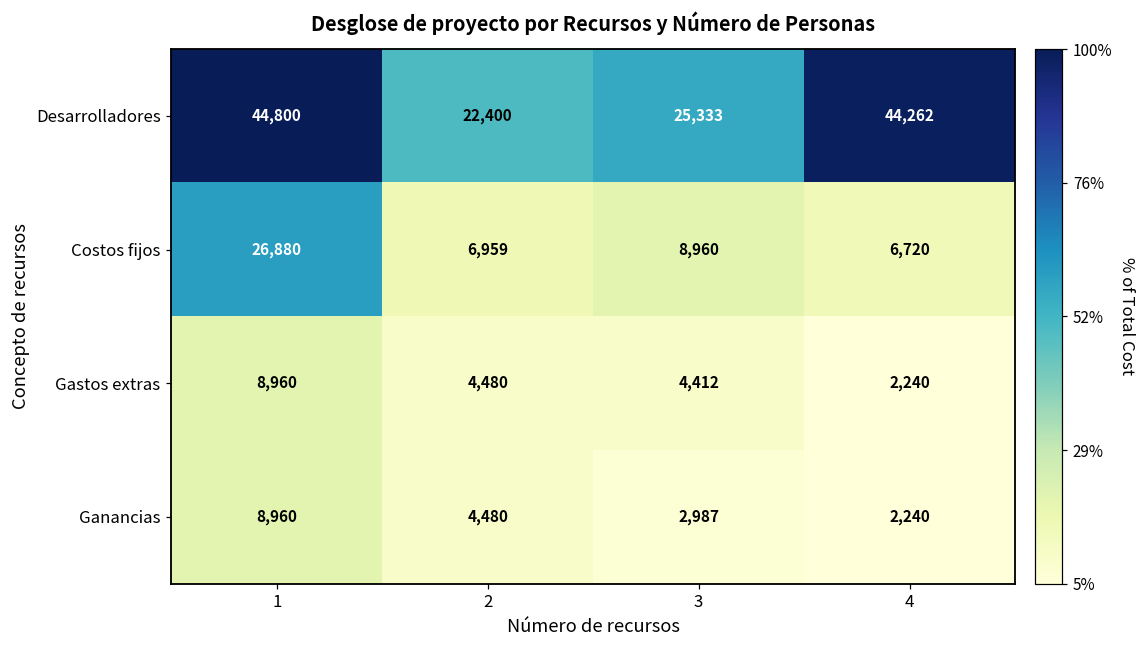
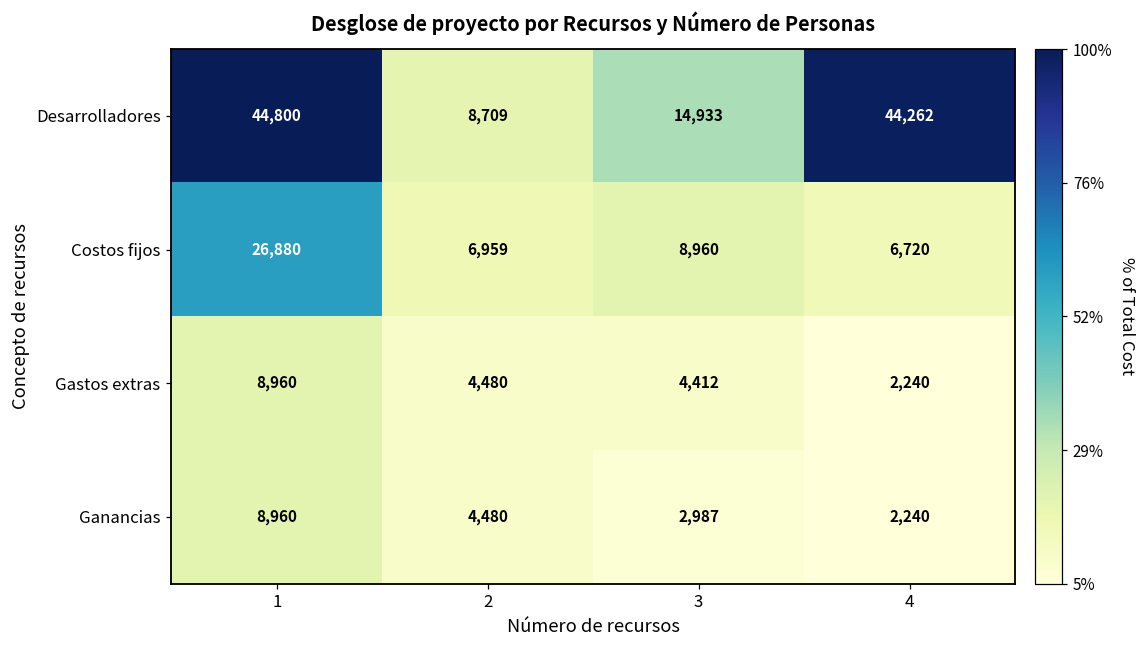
  {
    "Desarrolladores": {
      "1": "44,800",
-     "2": "22,400",
-     "3": "25,333",
+     "2": "8,709",
+     "3": "14,933",
      "4": "44,262"
    },
    "Costos fijos": {
      "1": "26,880",
      "2": "6,959",
      "3": "8,960",
      "4": "6,720"
    },
    "Gastos extras": {
      "1": "8,960",
      "2": "4,480",
      "3": "4,412",
      "4": "2,240"
    },
    "Ganancias": {
      "1": "8,960",
      "2": "4,480",
      "3": "2,987",
      "4": "2,240"
    }
  }
